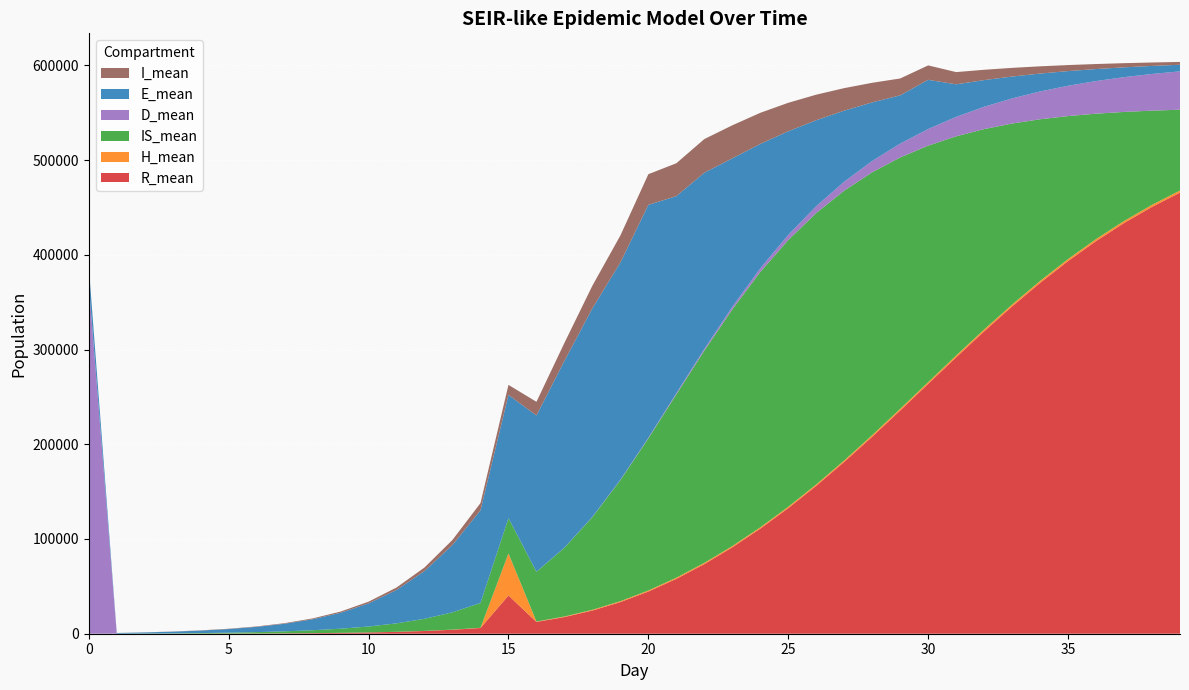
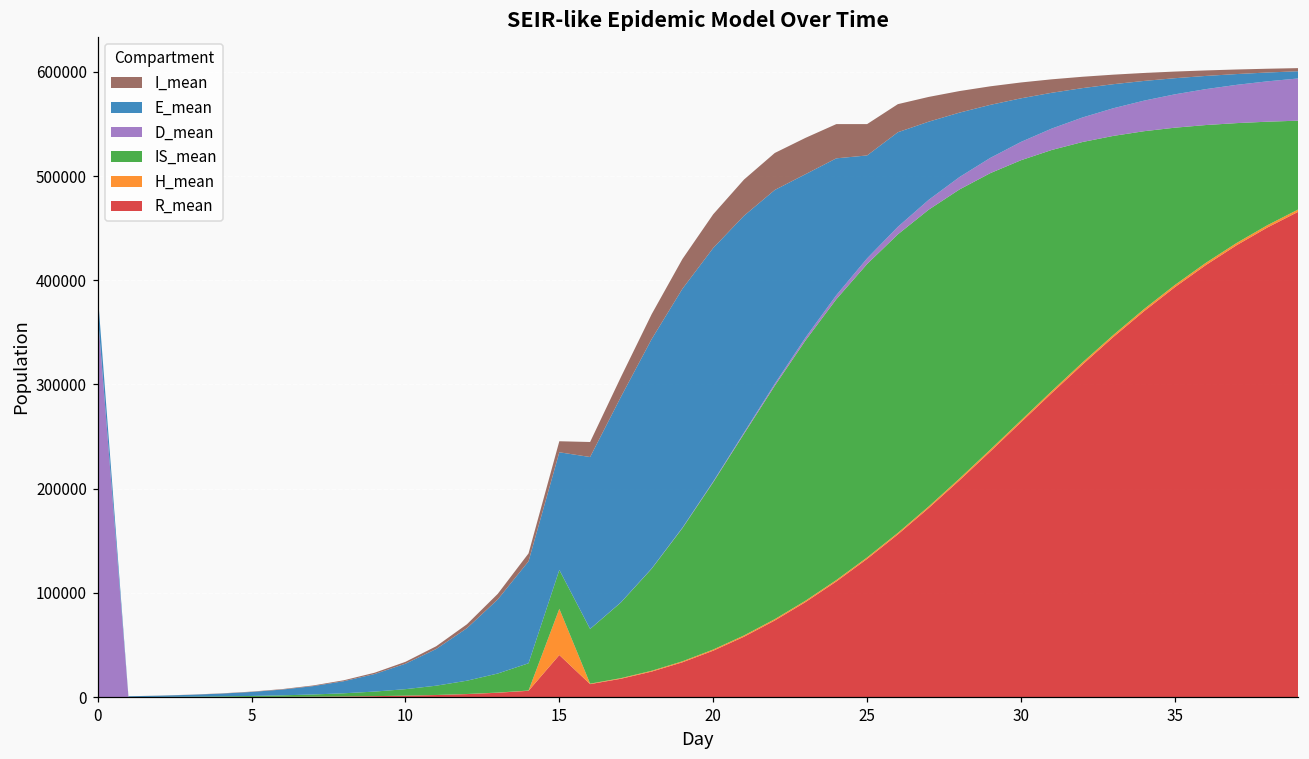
  {
    "R_mean": {
      "15": 40000
    },
    "H_mean": {
      "15": 40000
    },
    "IS_mean": {
      "25": 280000,
      "30": 250000,
      "35": 150000
    },
    "D_mean": {
      "0": 370000,
      "25": 10000,
      "30": 20000,
      "35": 30000
    },
    "E_mean": {
-     "15": 130000,
-     "20": 250000,
-     "25": 110000,
-     "30": 50000,
+     "15": 110000,
+     "20": 220000,
+     "25": 100000,
+     "30": 40000,
      "35": 20000
    },
    "I_mean": {
      "15": 10000,
      "20": 30000,
      "25": 30000,
      "30": 20000,
      "35": 10000
    }
  }
